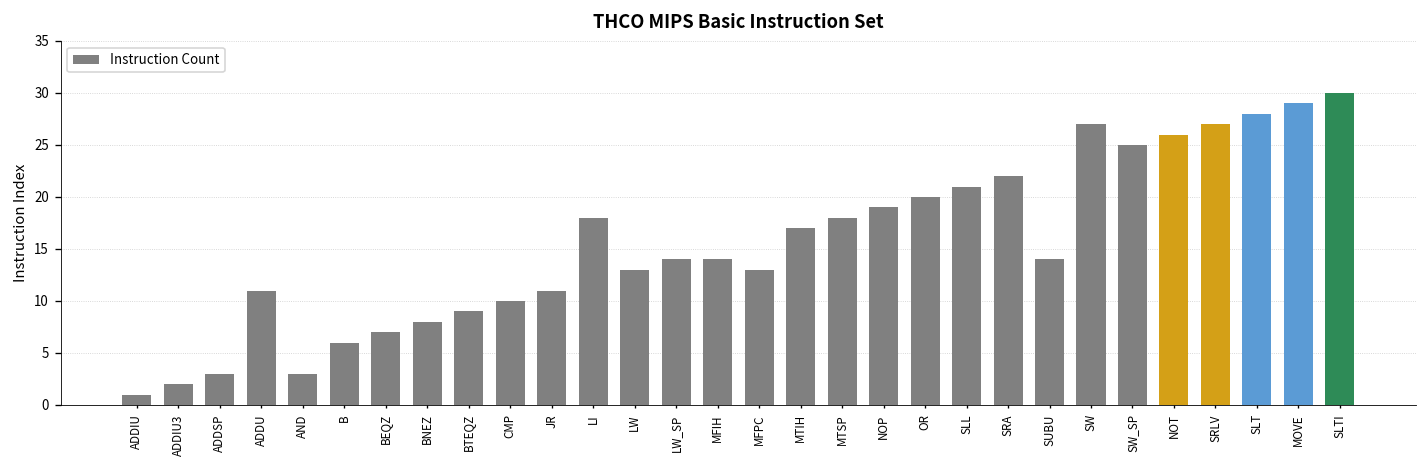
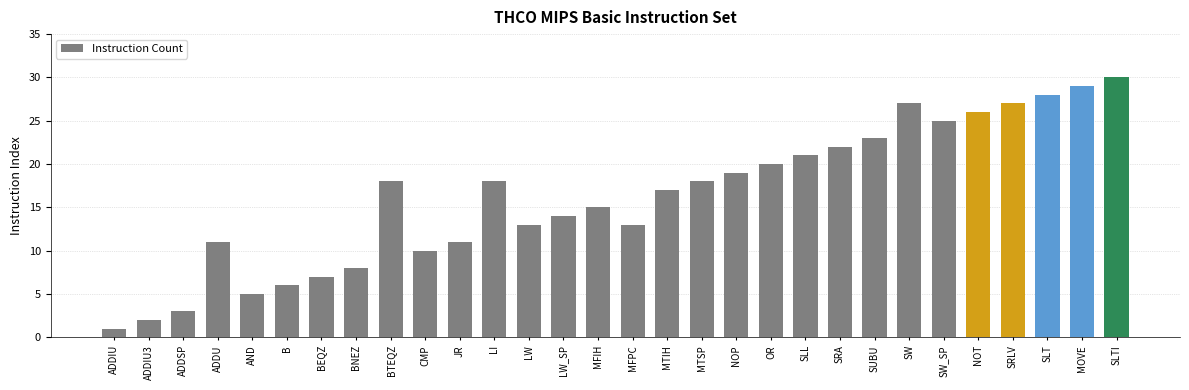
  {
    "ADDIU": 1,
    "ADDIU3": 2,
    "ADDSP": 3,
    "ADDU": 11,
-   "AND": 3,
+   "AND": 5,
    "B": 6,
    "BEQZ": 7,
    "BNEZ": 8,
-   "BTEQZ": 9,
+   "BTEQZ": 18,
    "CMP": 10,
    "JR": 11,
    "LI": 18,
    "LW": 13,
    "LW_SP": 14,
-   "MFIH": 14,
+   "MFIH": 15,
    "MFPC": 13,
    "MTIH": 17,
    "MTSP": 18,
    "NOP": 19,
    "OR": 20,
    "SLL": 21,
    "SRA": 22,
-   "SUBU": 14,
+   "SUBU": 23,
    "SW": 27,
    "SW_SP": 25,
    "NOT": 26,
    "SRLV": 27,
    "SLT": 28,
    "MOVE": 29,
    "SLTI": 30
  }
